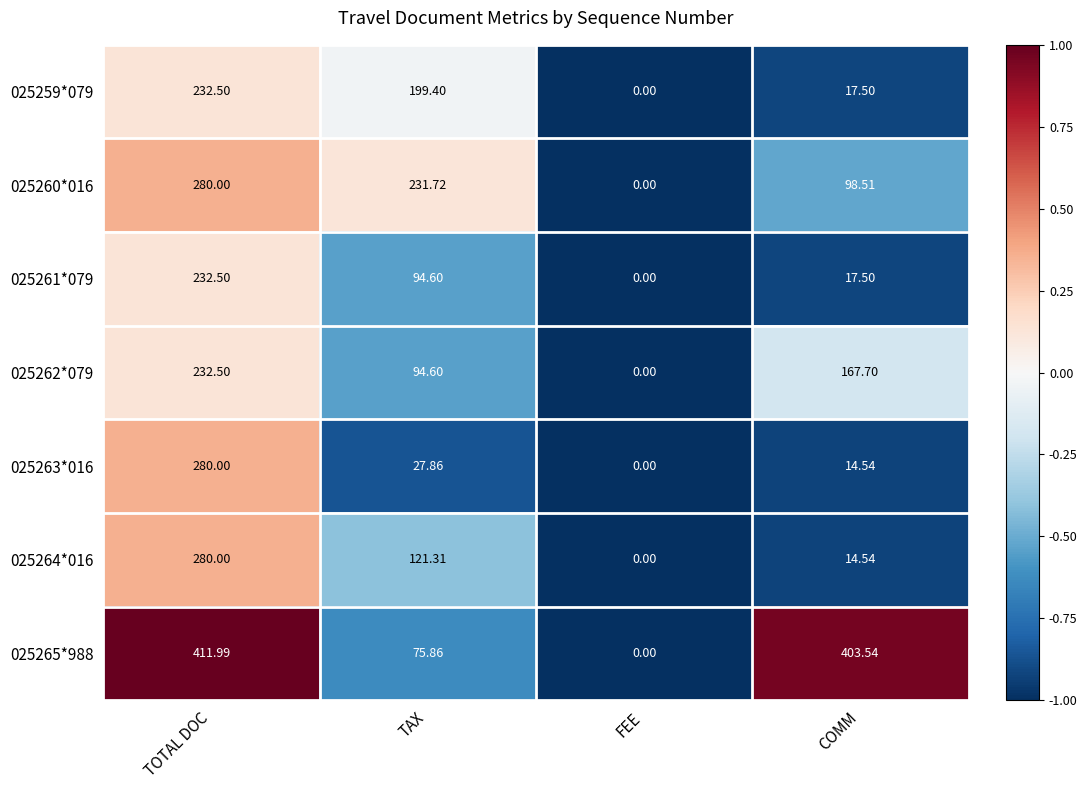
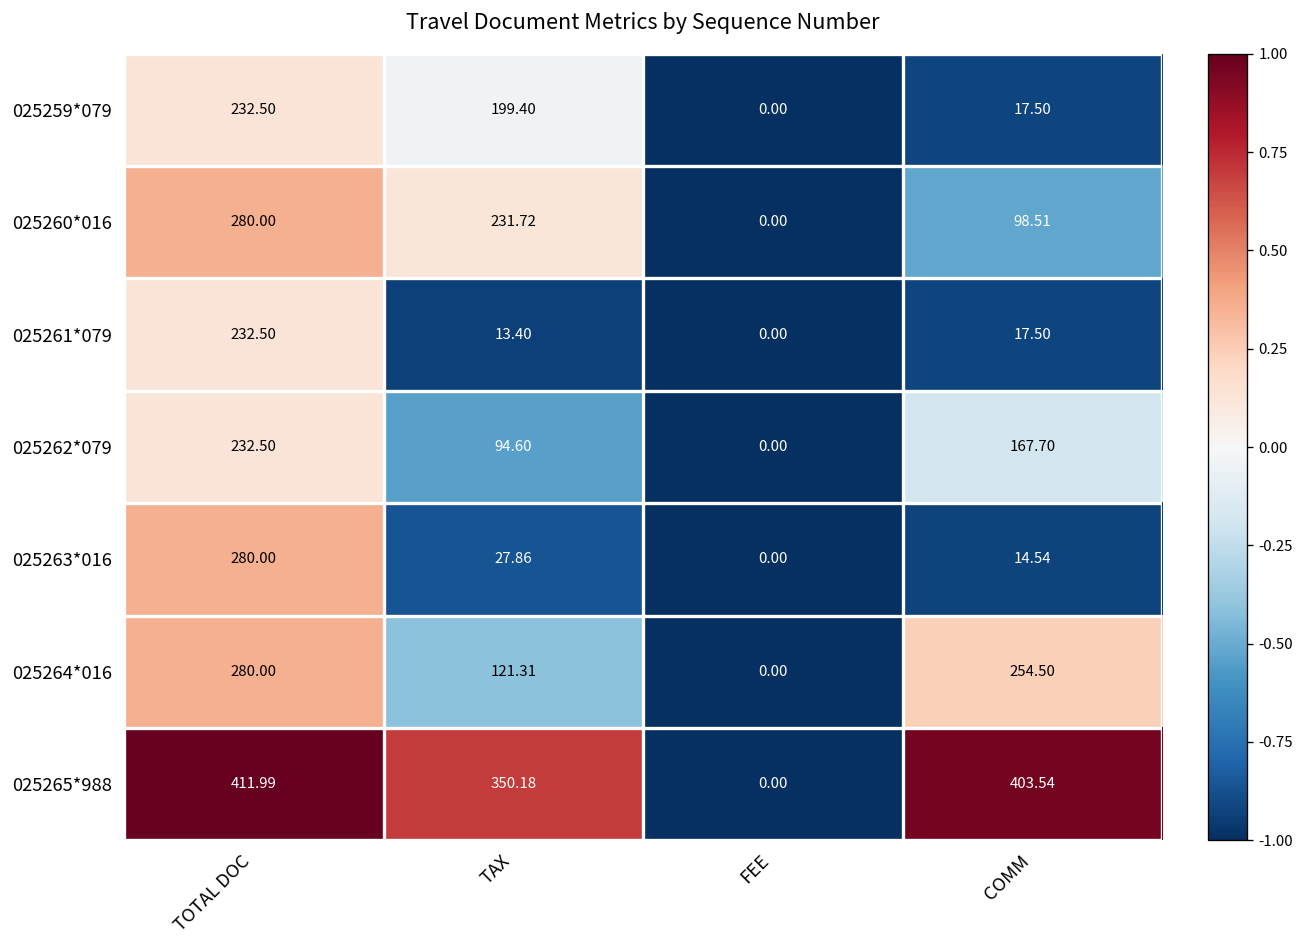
  {
    "025259*079": {
      "TOTAL DOC": 232.50,
      "TAX": 199.40,
      "FEE": 0.00,
      "COMM": 17.50
    },
    "025260*016": {
      "TOTAL DOC": 280.00,
      "TAX": 231.72,
      "FEE": 0.00,
      "COMM": 98.51
    },
    "025261*079": {
      "TOTAL DOC": 232.50,
-     "TAX": 94.60,
+     "TAX": 13.40,
      "FEE": 0.00,
      "COMM": 17.50
    },
    "025262*079": {
      "TOTAL DOC": 232.50,
      "TAX": 94.60,
      "FEE": 0.00,
      "COMM": 167.70
    },
    "025263*016": {
      "TOTAL DOC": 280.00,
      "TAX": 27.86,
      "FEE": 0.00,
      "COMM": 14.54
    },
    "025264*016": {
      "TOTAL DOC": 280.00,
      "TAX": 121.31,
      "FEE": 0.00,
-     "COMM": 14.54
+     "COMM": 254.50
    },
    "025265*988": {
      "TOTAL DOC": 411.99,
-     "TAX": 75.86,
+     "TAX": 350.18,
      "FEE": 0.00,
      "COMM": 403.54
    }
  }
